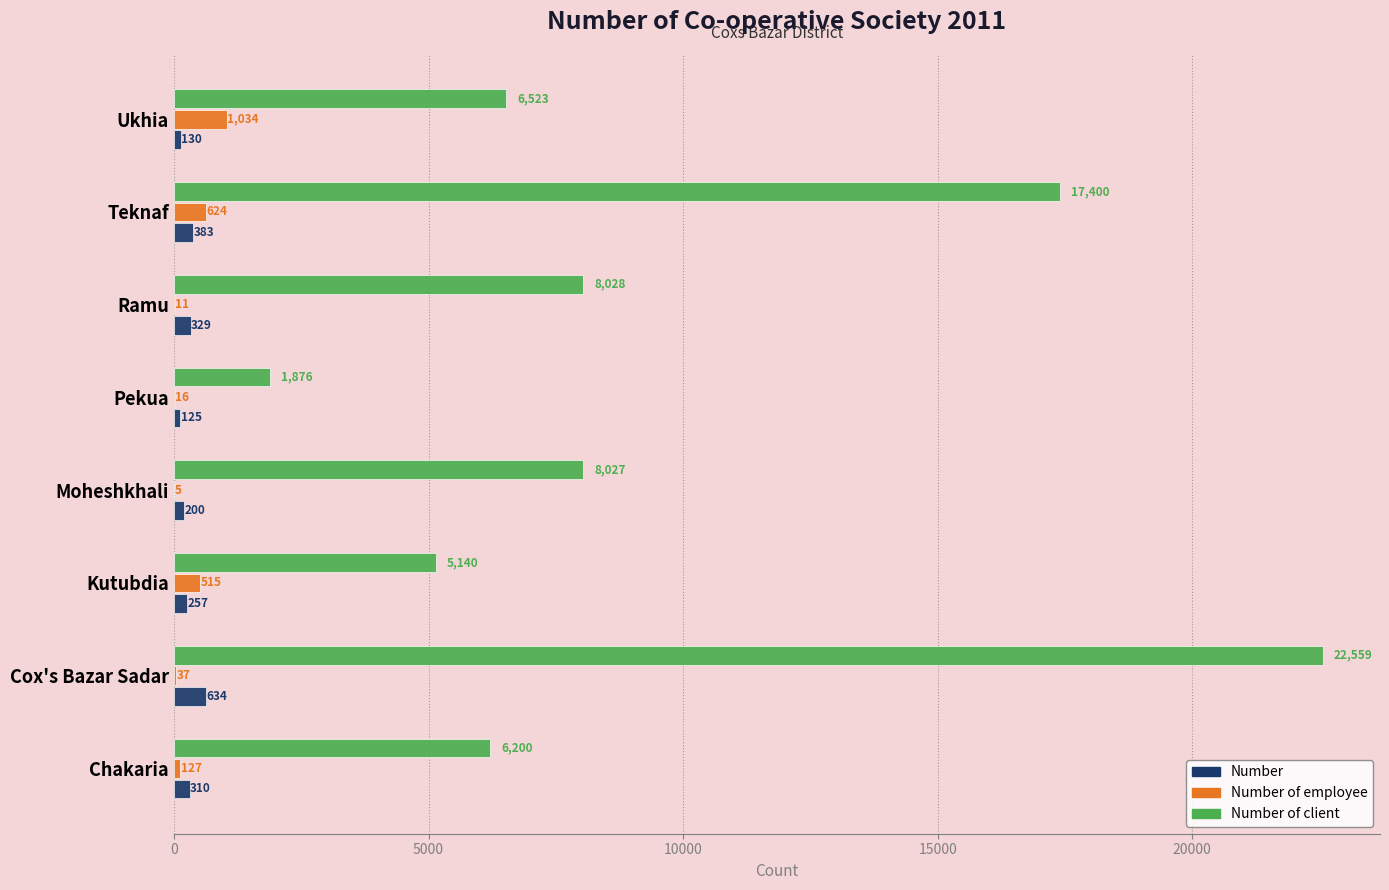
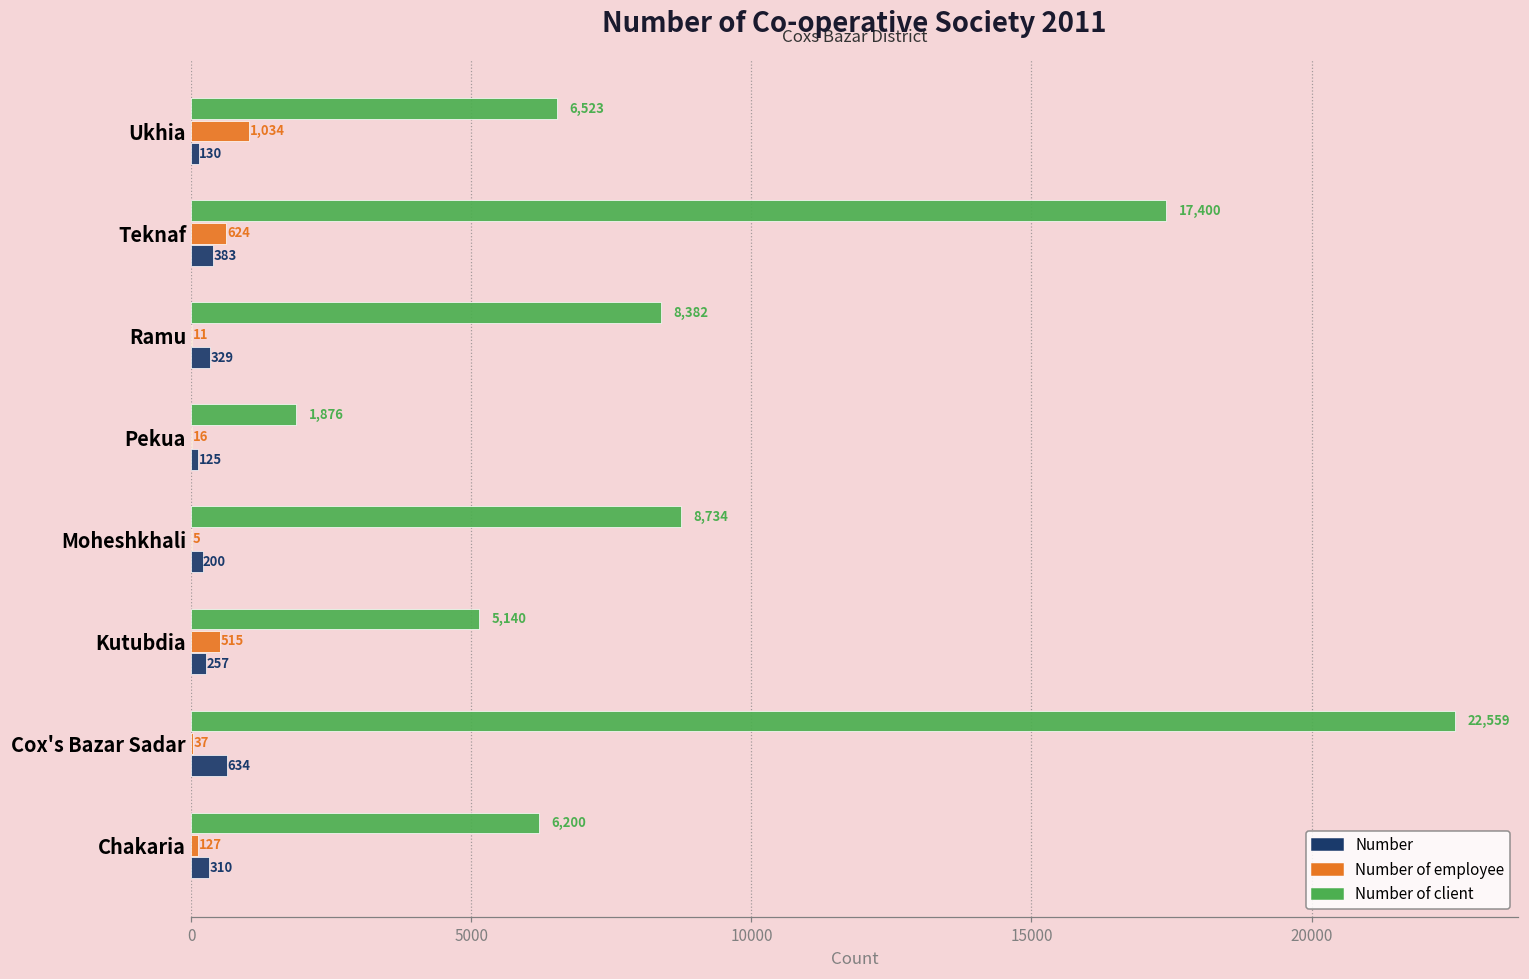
  {
    "Number": {
      "Ukhia": "130",
      "Teknaf": "383",
      "Ramu": "329",
      "Pekua": "125",
      "Moheshkhali": "200",
      "Kutubdia": "257",
      "Cox's Bazar Sadar": "634",
      "Chakaria": "310"
    },
    "Number of employee": {
      "Ukhia": "1,034",
      "Teknaf": "624",
      "Ramu": "11",
      "Pekua": "16",
      "Moheshkhali": "5",
      "Kutubdia": "515",
      "Cox's Bazar Sadar": "37",
      "Chakaria": "127"
    },
    "Number of client": {
      "Ukhia": "6,523",
      "Teknaf": "17,400",
-     "Ramu": "8,028",
+     "Ramu": "8,382",
      "Pekua": "1,876",
-     "Moheshkhali": "8,027",
+     "Moheshkhali": "8,734",
      "Kutubdia": "5,140",
      "Cox's Bazar Sadar": "22,559",
      "Chakaria": "6,200"
    }
  }
